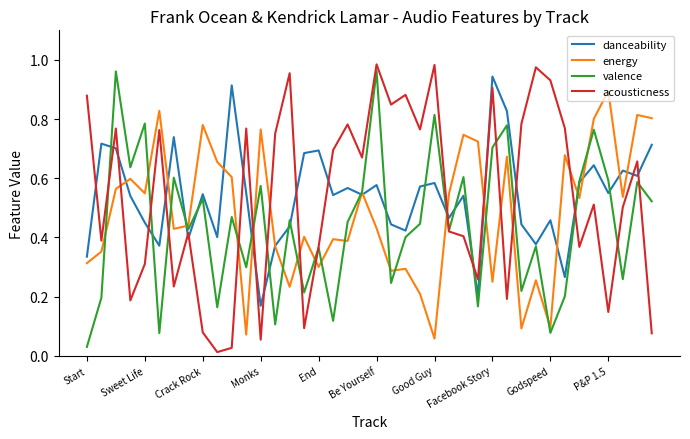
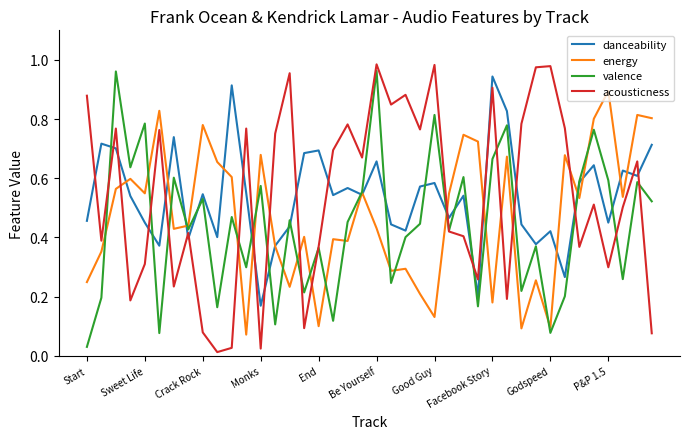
  {
    "danceability": {
-     "Start": 0.34,
+     "Start": 0.46,
      "Sweet Life": 0.45,
      "Crack Rock": 0.55,
      "Monks": 0.17,
      "End": 0.69,
-     "Be Yourself": 0.58,
+     "Be Yourself": 0.66,
      "Good Guy": 0.58,
      "Facebook Story": 0.94,
-     "Godspeed": 0.46,
-     "P&P 1.5": 0.55
+     "Godspeed": 0.42,
+     "P&P 1.5": 0.45
    },
    "energy": {
-     "Start": 0.31,
+     "Start": 0.25,
      "Sweet Life": 0.55,
      "Crack Rock": 0.78,
-     "Monks": 0.77,
-     "End": 0.3,
+     "Monks": 0.68,
+     "End": 0.1,
      "Be Yourself": 0.43,
-     "Good Guy": 0.06,
-     "Facebook Story": 0.25,
+     "Good Guy": 0.13,
+     "Facebook Story": 0.18,
      "Godspeed": 0.10
    },
    "valence": {
      "Start": 0.03,
      "Sweet Life": 0.79,
      "Crack Rock": 0.53,
      "Monks": 0.57,
      "Be Yourself": 0.96,
      "Good Guy": 0.81,
-     "Facebook Story": 0.70,
+     "Facebook Story": 0.67,
      "Godspeed": 0.08,
      "P&P 1.5": 0.59
    },
    "acousticness": {
      "Start": 0.88,
      "Sweet Life": 0.31,
      "Crack Rock": 0.08,
-     "Monks": 0.05,
+     "Monks": 0.02,
      "Be Yourself": 0.99,
      "Good Guy": 0.98,
      "Facebook Story": 0.91,
-     "Godspeed": 0.93,
-     "P&P 1.5": 0.15
+     "Godspeed": 0.98,
+     "P&P 1.5": 0.30
    }
  }
